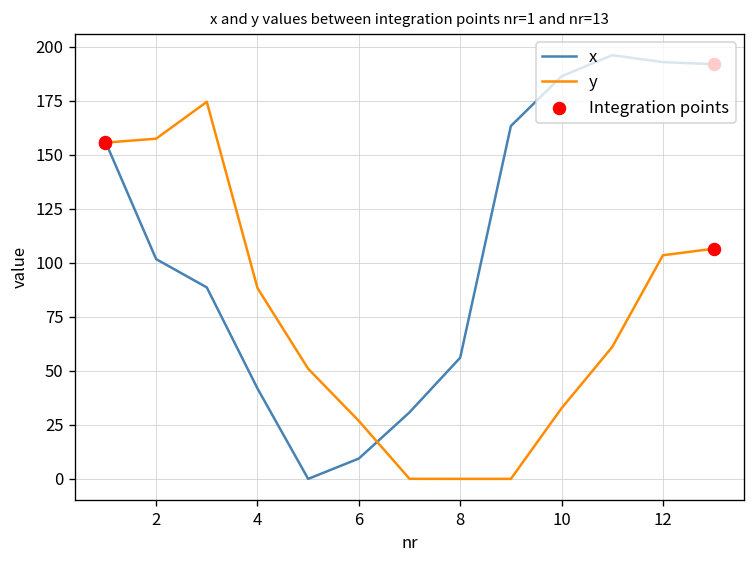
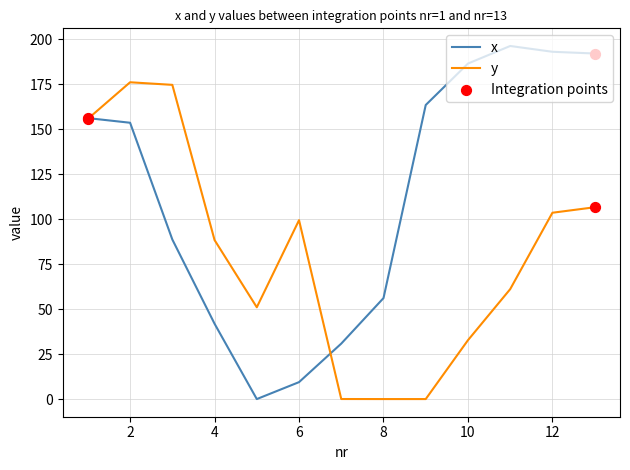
  {
    "x": {
-     "2": 102,
+     "2": 153,
      "4": 42,
      "6": 9,
      "8": 56
    },
    "y": {
-     "2": 157,
+     "2": 176,
      "4": 88,
-     "6": 27,
+     "6": 99,
      "8": 0,
      "10": 33,
      "12": 104
    }
  }
